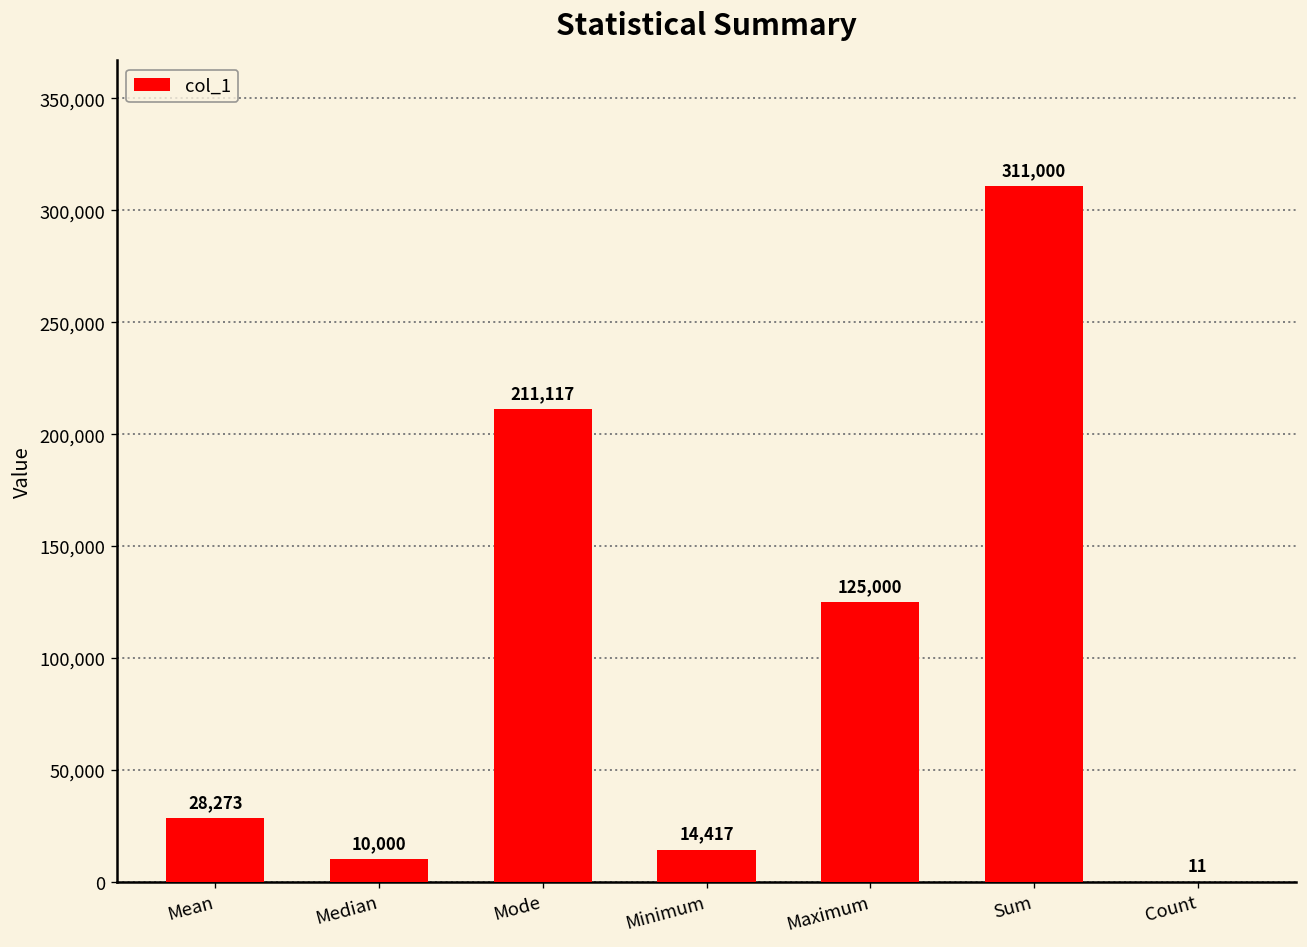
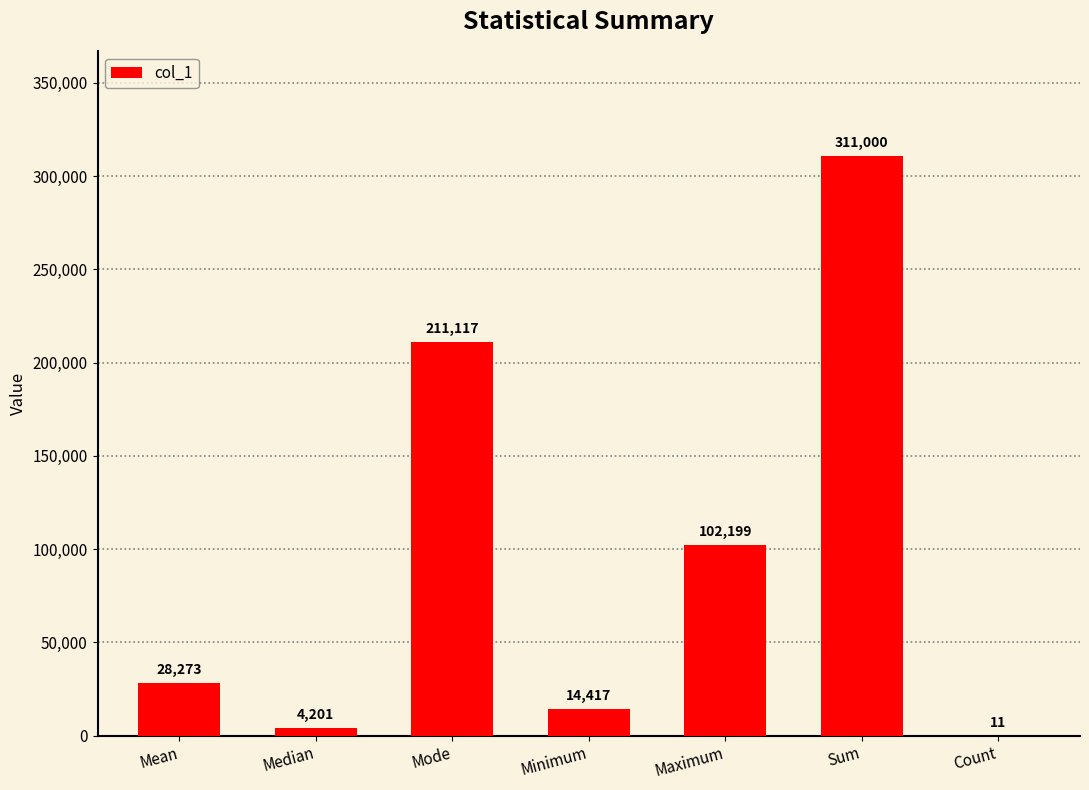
  {
    "Mean": "28,273",
-   "Median": "10,000",
+   "Median": "4,201",
    "Mode": "211,117",
    "Minimum": "14,417",
-   "Maximum": "125,000",
+   "Maximum": "102,199",
    "Sum": "311,000",
    "Count": "11"
  }
